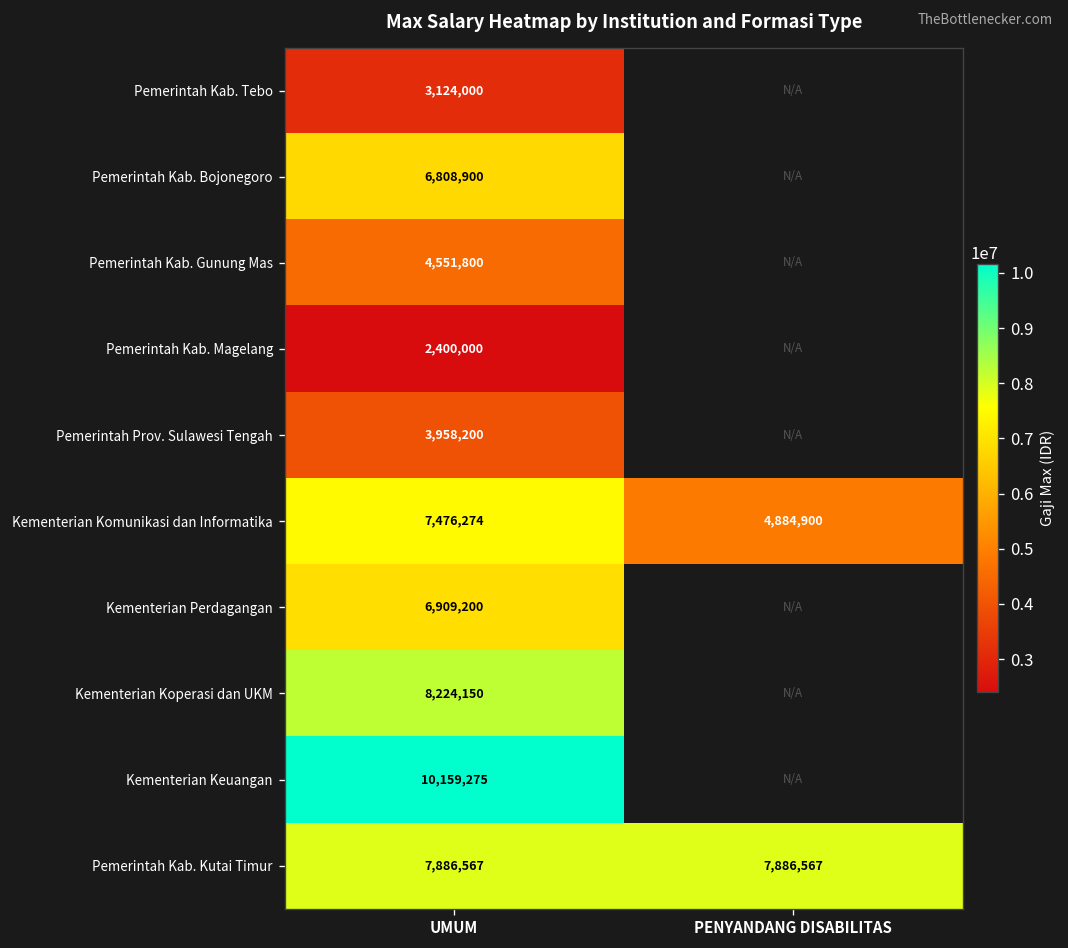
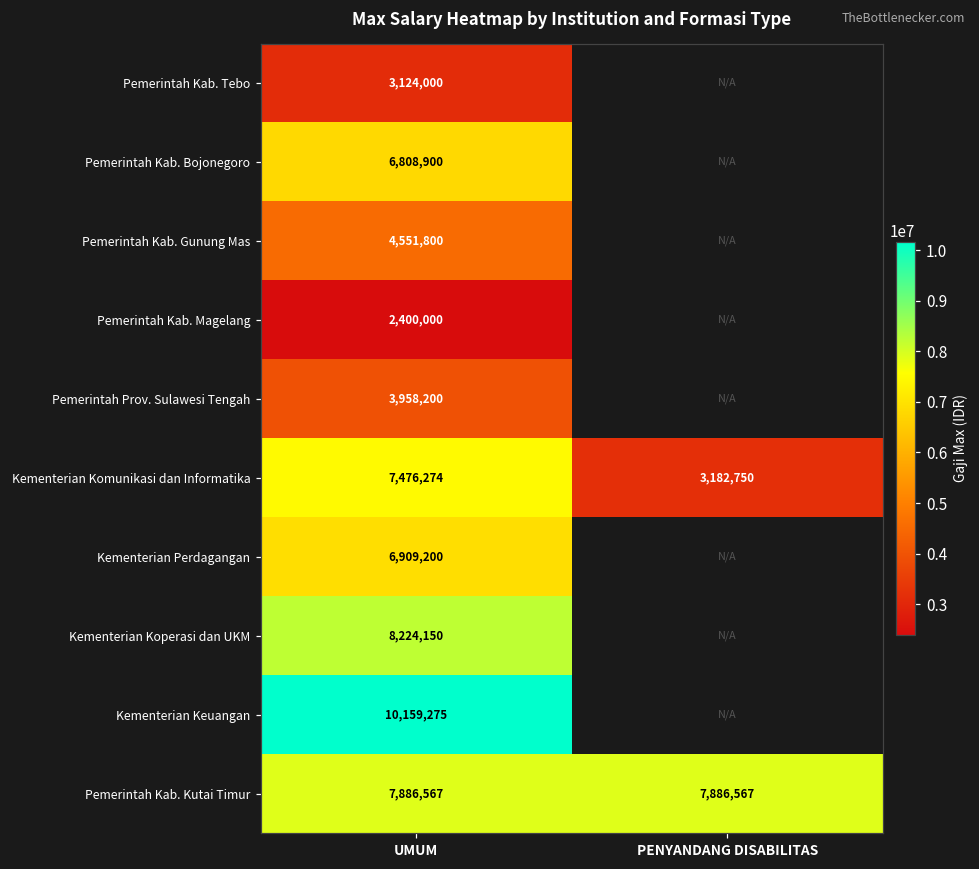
  {
    "Pemerintah Kab. Tebo": {
      "UMUM": "3,124,000"
    },
    "Pemerintah Kab. Bojonegoro": {
      "UMUM": "6,808,900"
    },
    "Pemerintah Kab. Gunung Mas": {
      "UMUM": "4,551,800"
    },
    "Pemerintah Kab. Magelang": {
      "UMUM": "2,400,000"
    },
    "Pemerintah Prov. Sulawesi Tengah": {
      "UMUM": "3,958,200"
    },
    "Kementerian Komunikasi dan Informatika": {
      "UMUM": "7,476,274",
-     "PENYANDANG DISABILITAS": "4,884,900"
+     "PENYANDANG DISABILITAS": "3,182,750"
    },
    "Kementerian Perdagangan": {
      "UMUM": "6,909,200"
    },
    "Kementerian Koperasi dan UKM": {
      "UMUM": "8,224,150"
    },
    "Kementerian Keuangan": {
      "UMUM": "10,159,275"
    },
    "Pemerintah Kab. Kutai Timur": {
      "UMUM": "7,886,567",
      "PENYANDANG DISABILITAS": "7,886,567"
    }
  }
